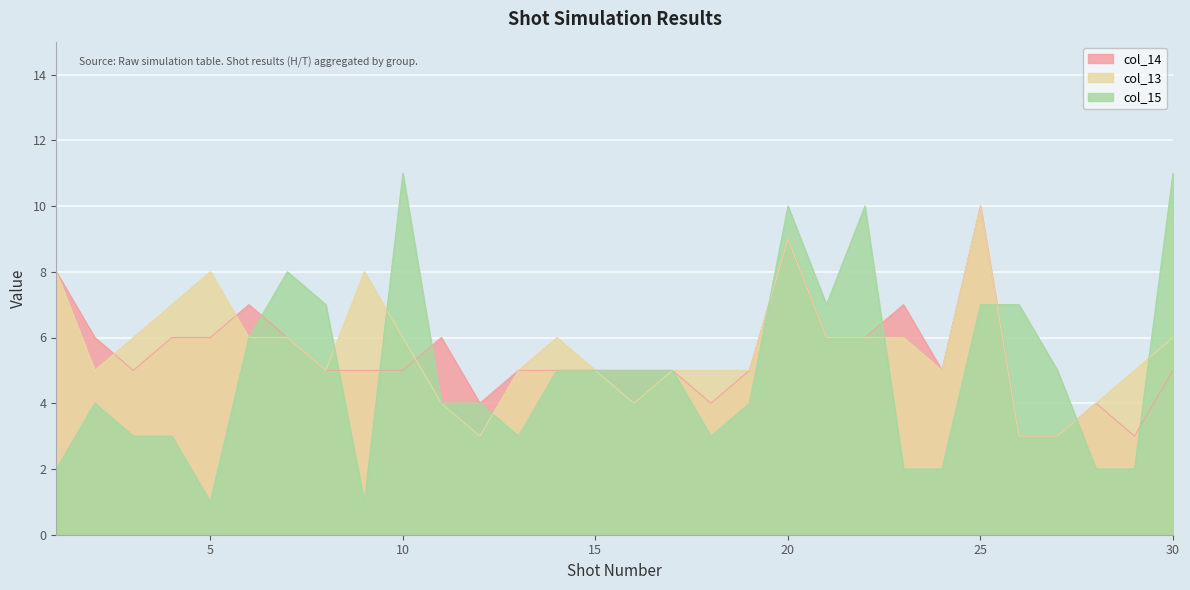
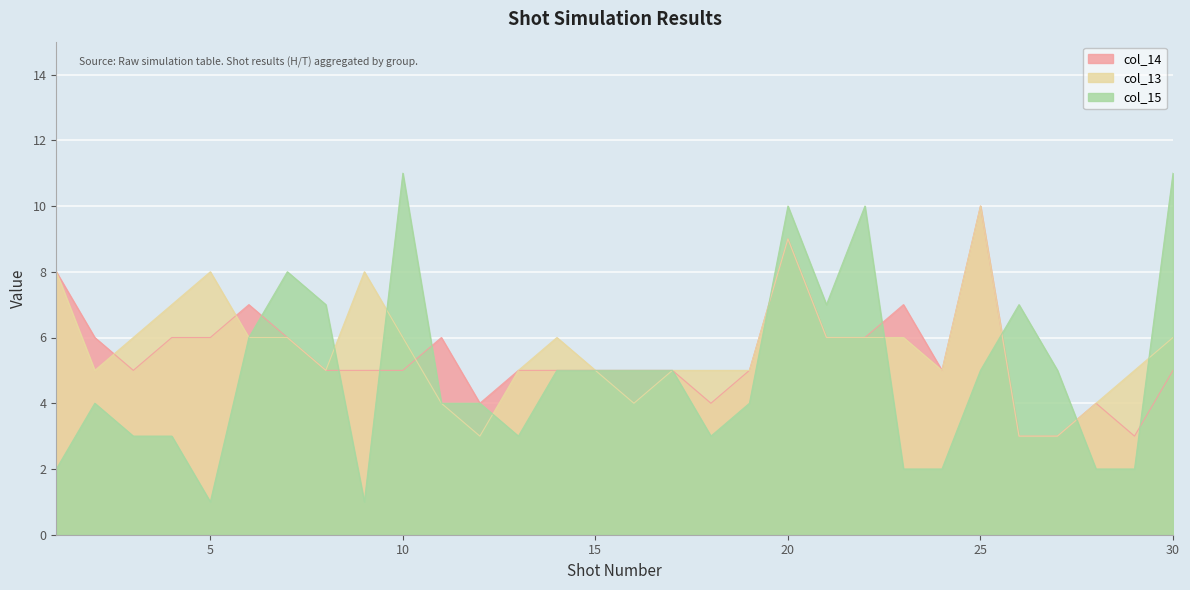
  {
    "col_15": {
      "5": 1,
      "10": 11,
      "20": 10,
-     "25": 7,
+     "25": 5,
      "30": 11
    }
  }
